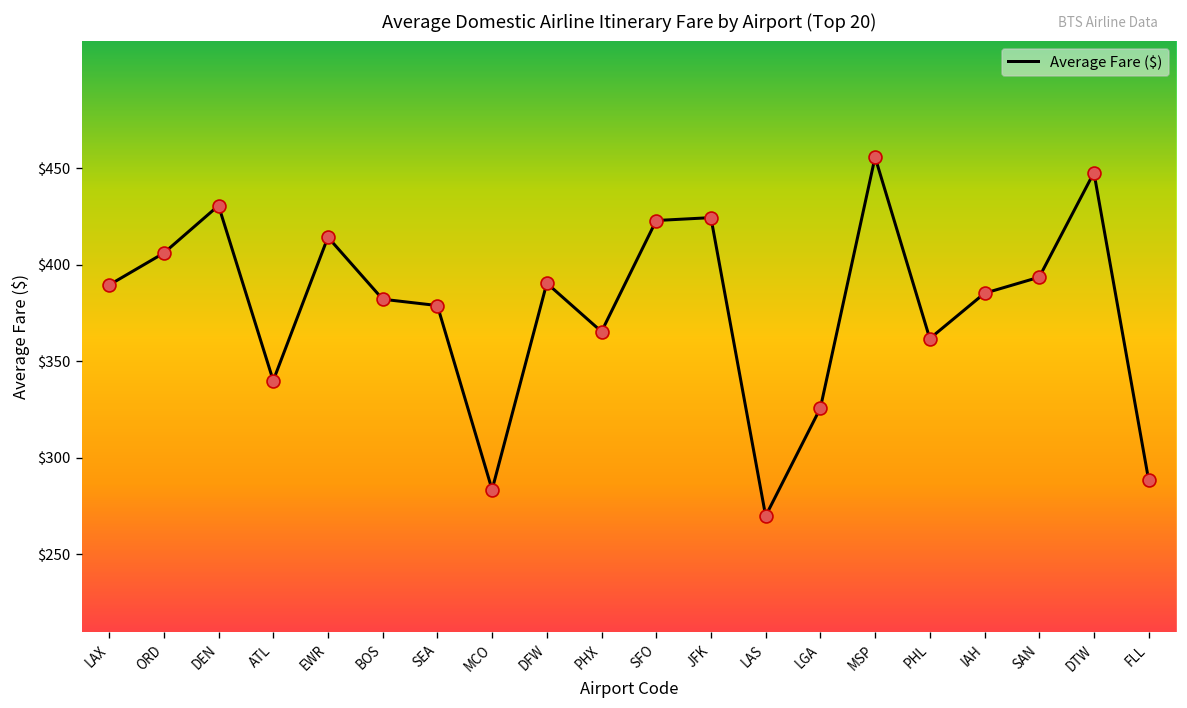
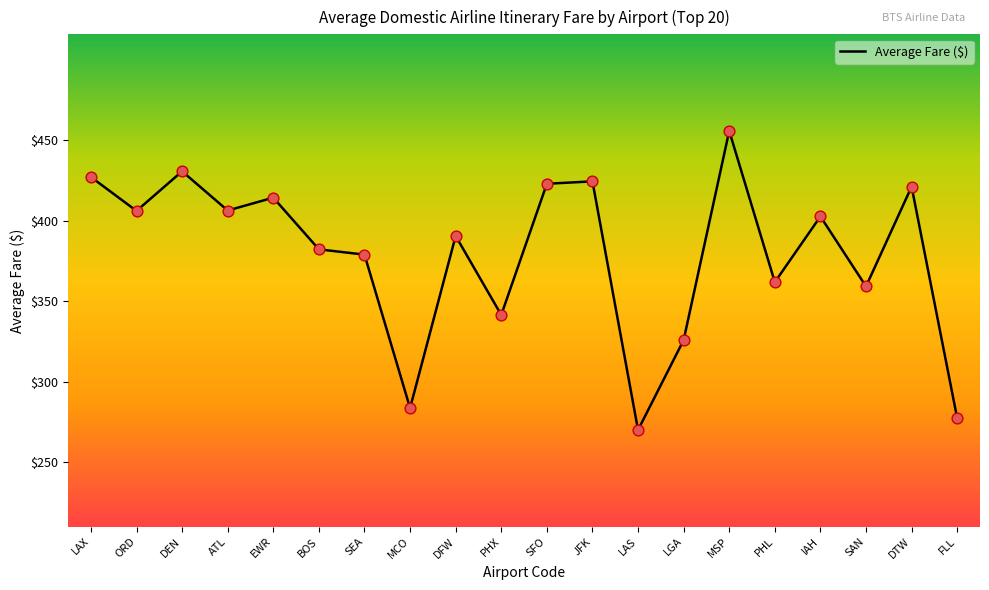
  {
-   "LAX": "$389",
+   "LAX": "$427",
    "ORD": "$406",
    "DEN": "$431",
-   "ATL": "$340",
+   "ATL": "$406",
    "EWR": "$414",
    "BOS": "$382",
    "SEA": "$379",
    "MCO": "$284",
    "DFW": "$390",
-   "PHX": "$365",
+   "PHX": "$341",
    "SFO": "$423",
    "JFK": "$424",
    "LAS": "$270",
    "LGA": "$326",
    "MSP": "$456",
    "PHL": "$362",
-   "IAH": "$385",
-   "SAN": "$394",
-   "DTW": "$448",
-   "FLL": "$289"
+   "IAH": "$403",
+   "SAN": "$359",
+   "DTW": "$421",
+   "FLL": "$277"
  }
